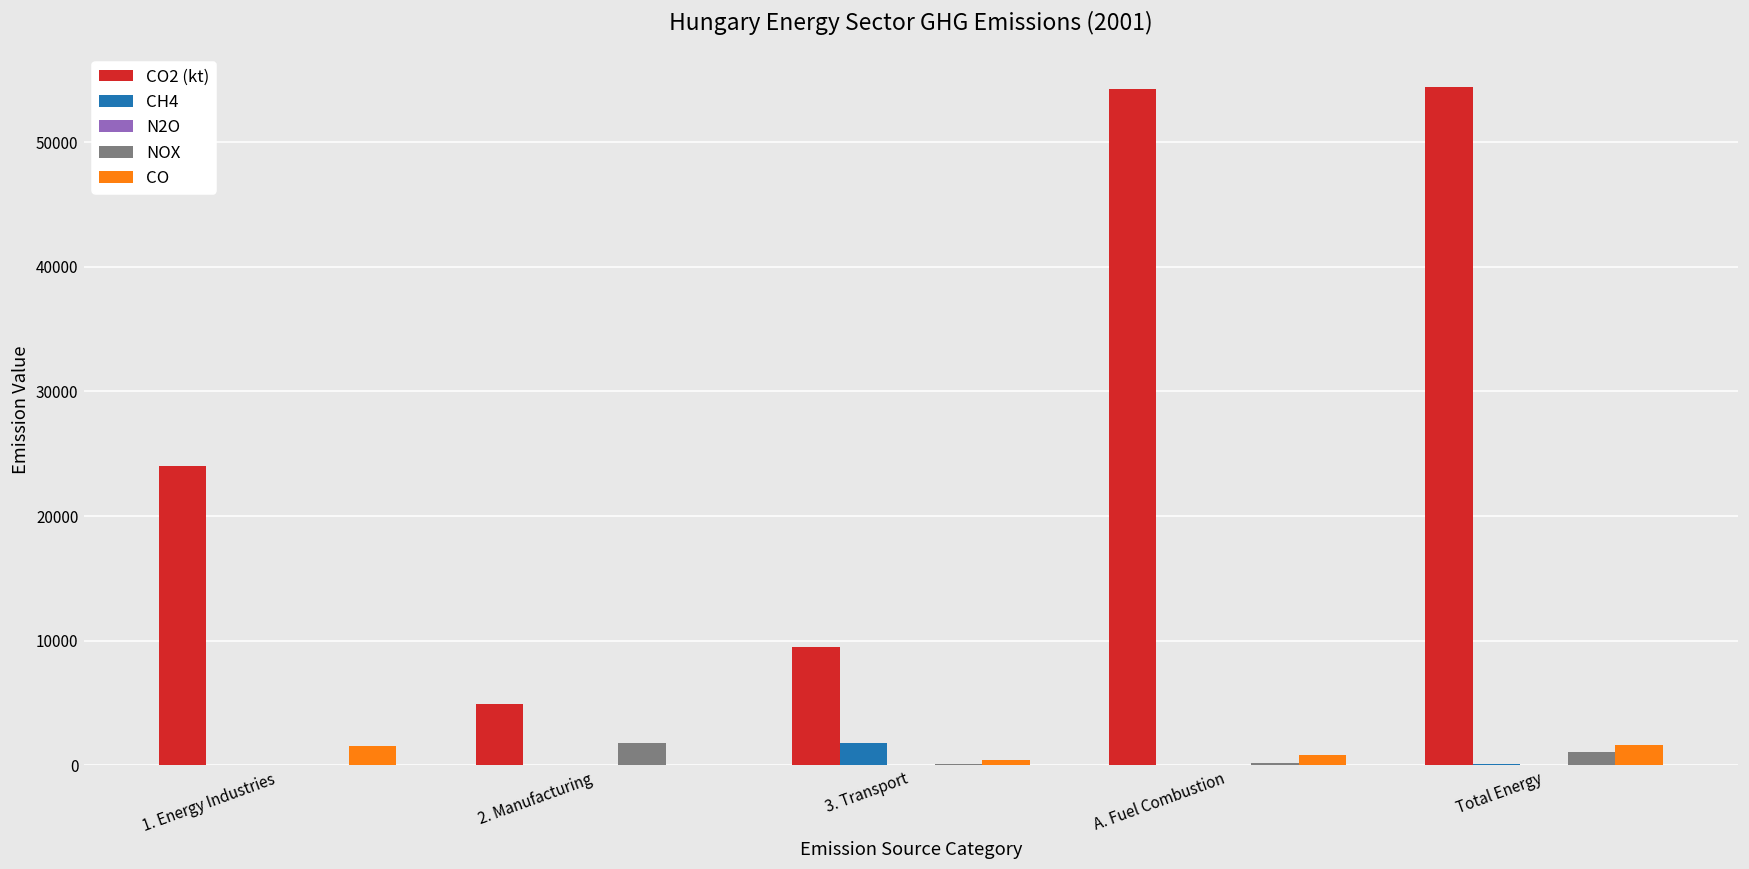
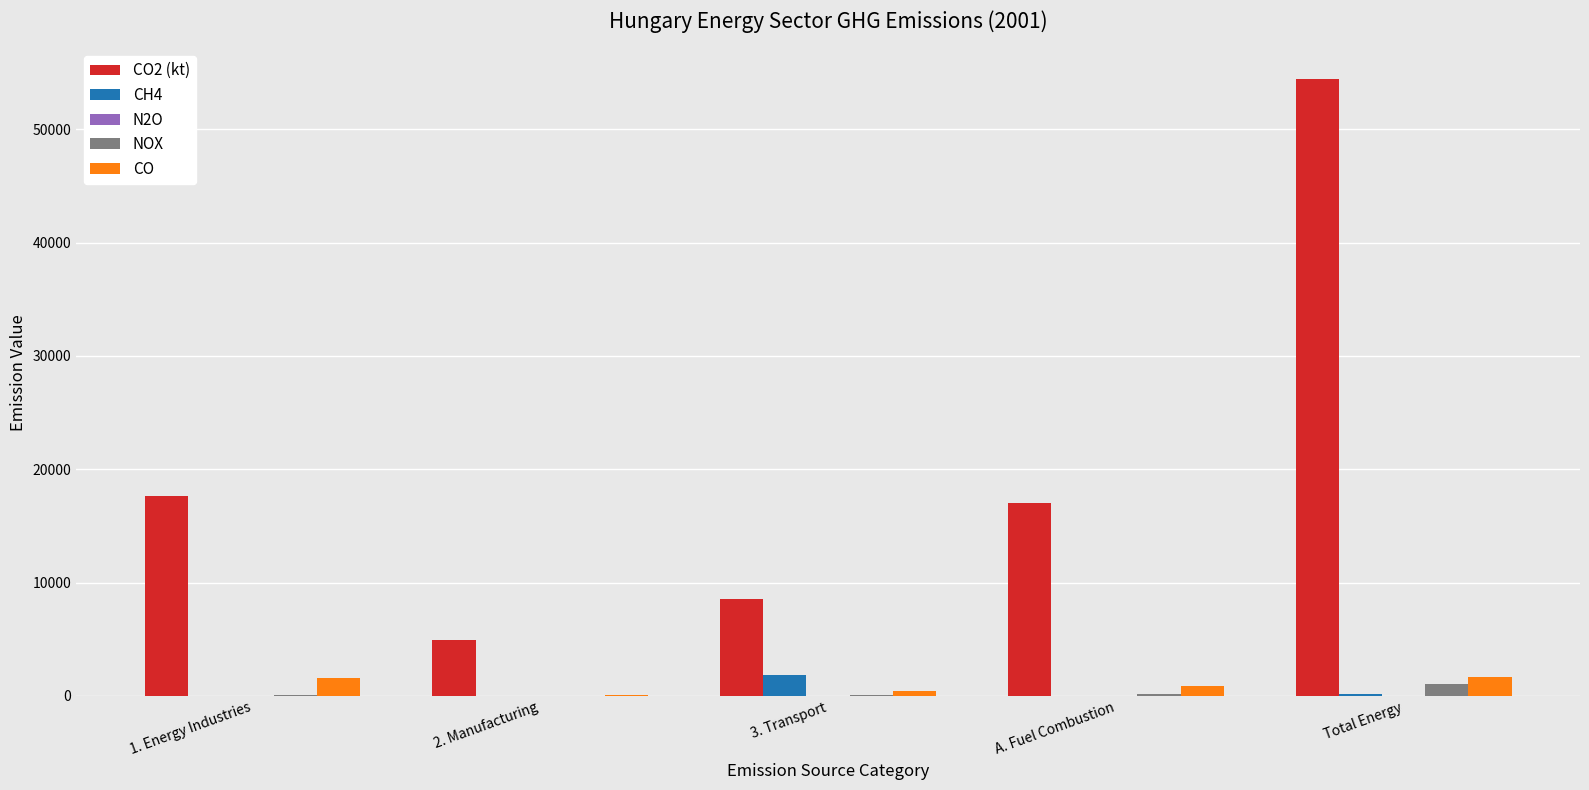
  {
    "CO2 (kt)": {
-     "1. Energy Industries": 24000,
+     "1. Energy Industries": 17600,
      "2. Manufacturing": 4900,
-     "3. Transport": 9500,
-     "A. Fuel Combustion": 54300,
+     "3. Transport": 8600,
+     "A. Fuel Combustion": 17000,
      "Total Energy": 54400
    },
    "CH4": {
      "3. Transport": 1800
    },
    "NOX": {
-     "2. Manufacturing": 1800,
+     "2. Manufacturing": 0,
      "Total Energy": 1000
    },
    "CO": {
      "1. Energy Industries": 1600,
      "3. Transport": 500,
      "A. Fuel Combustion": 800,
      "Total Energy": 1700
    }
  }
